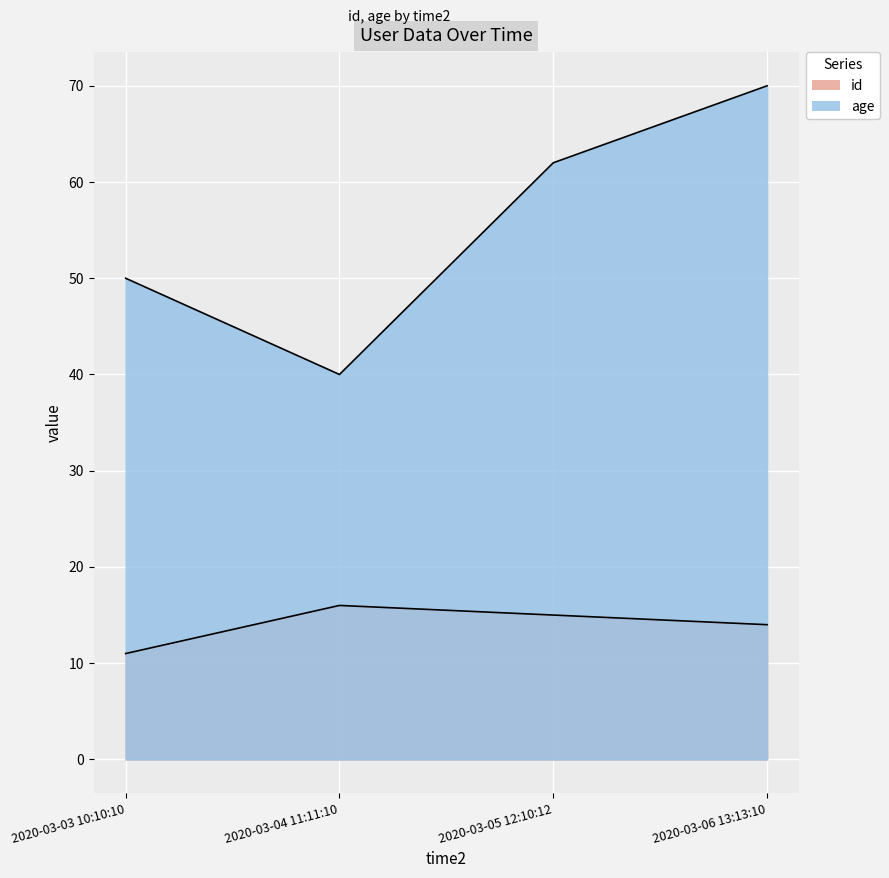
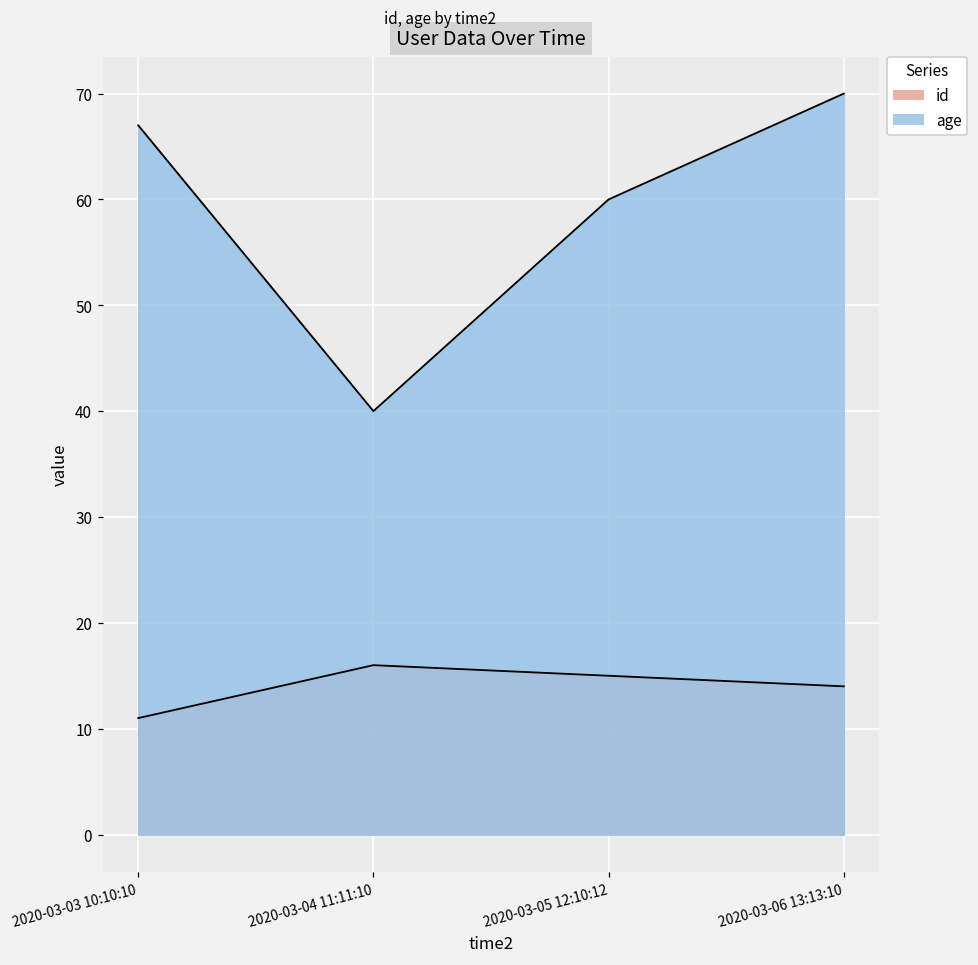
  {
    "id": {
      "2020-03-03 10:10:10": 11,
      "2020-03-04 11:11:10": 16,
      "2020-03-05 12:10:12": 15,
      "2020-03-06 13:13:10": 14
    },
    "age": {
-     "2020-03-03 10:10:10": 50,
+     "2020-03-03 10:10:10": 67,
      "2020-03-04 11:11:10": 40,
-     "2020-03-05 12:10:12": 62,
+     "2020-03-05 12:10:12": 60,
      "2020-03-06 13:13:10": 70
    }
  }
